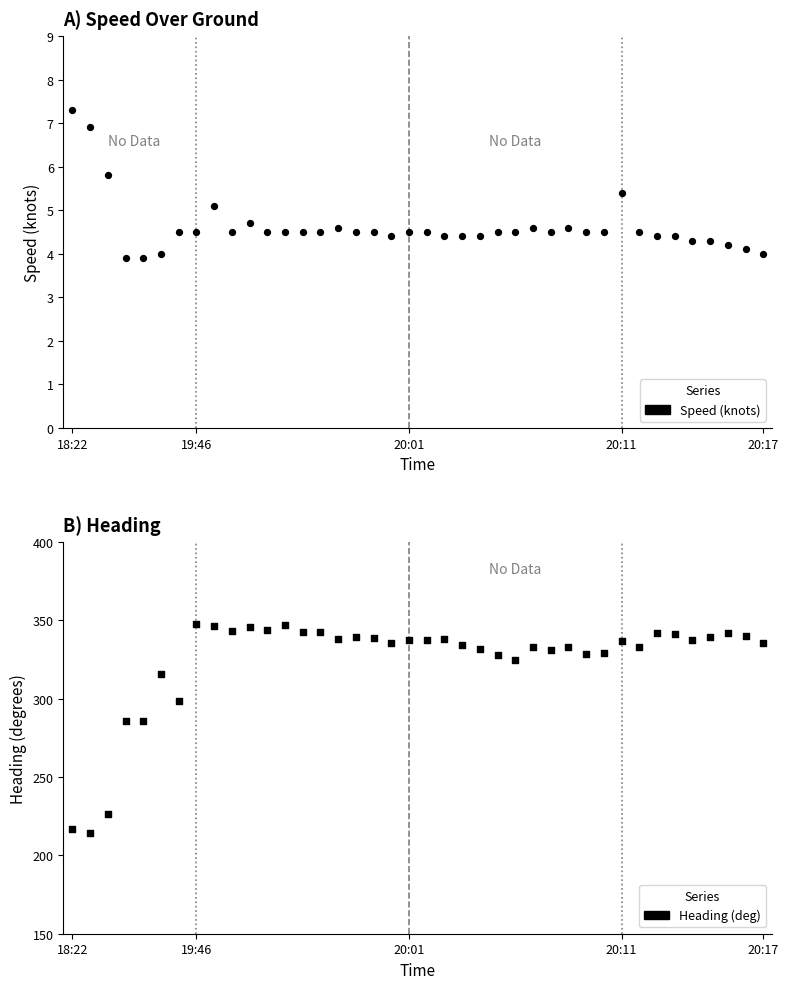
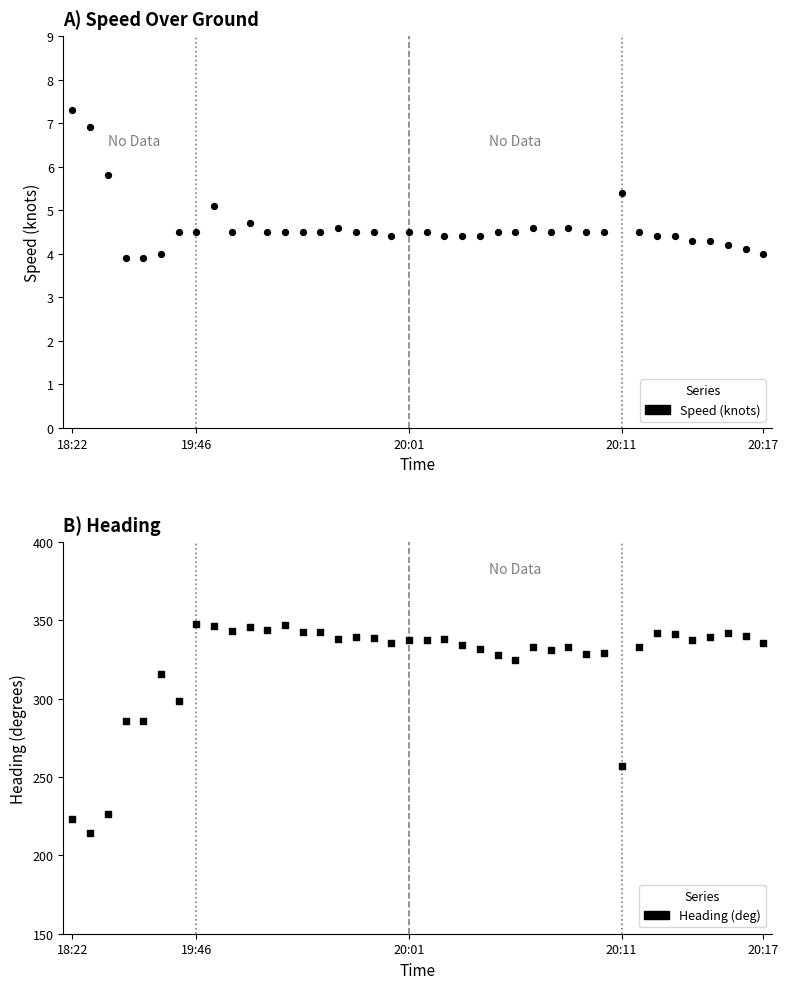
  {
    "B) Heading": {
-     "18:22": 217,
-     "20:11": 337
+     "18:22": 223,
+     "20:11": 257
    }
  }
